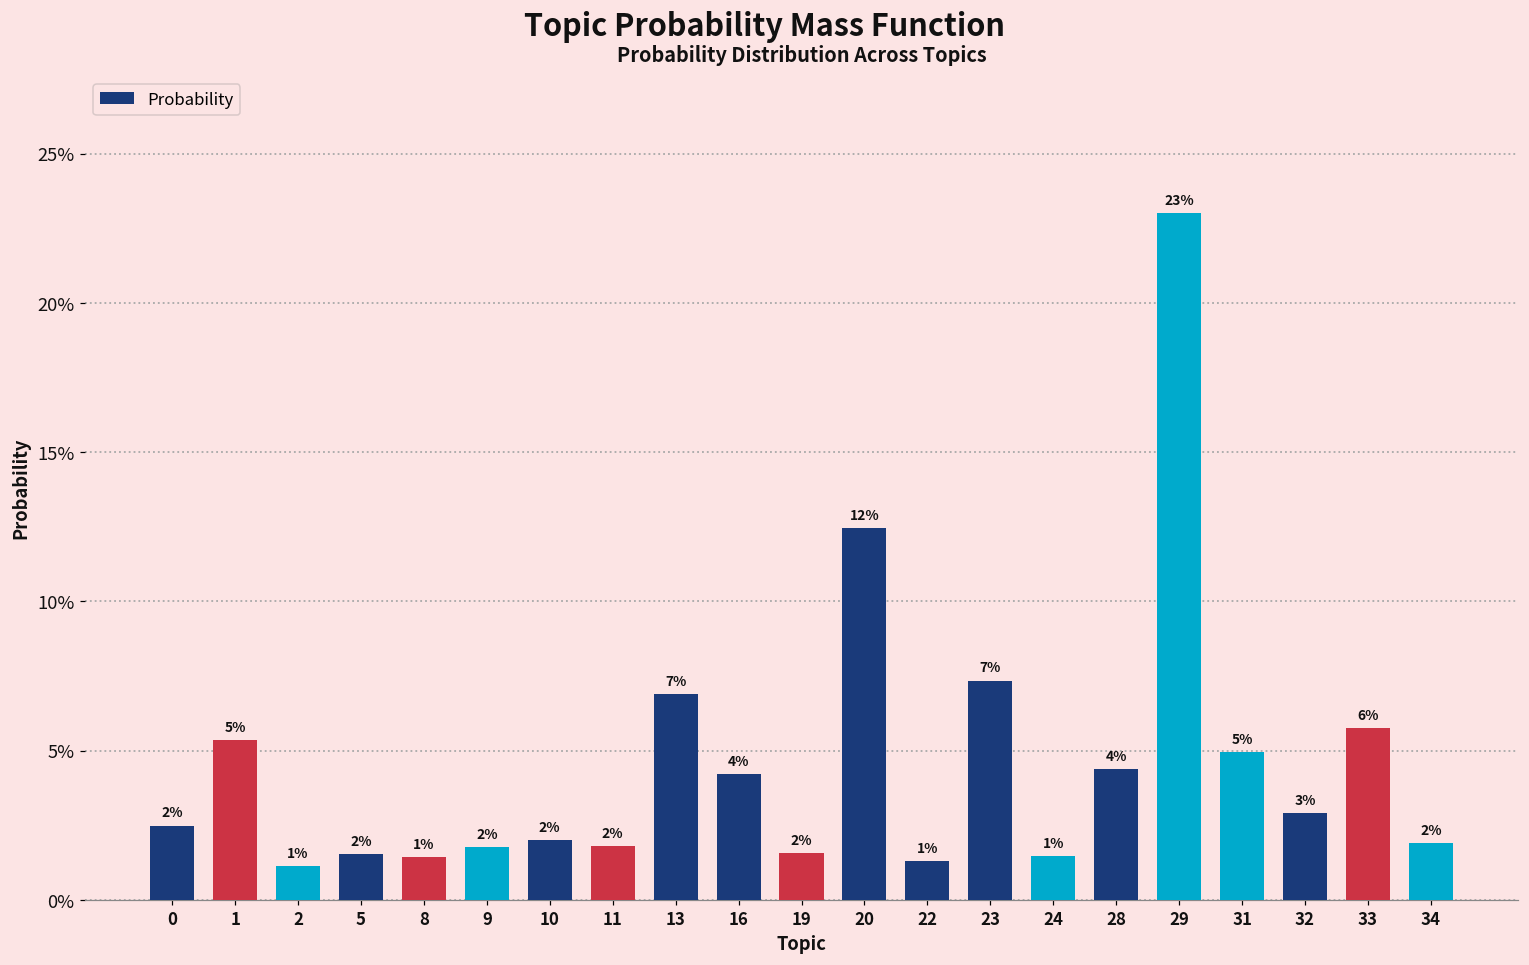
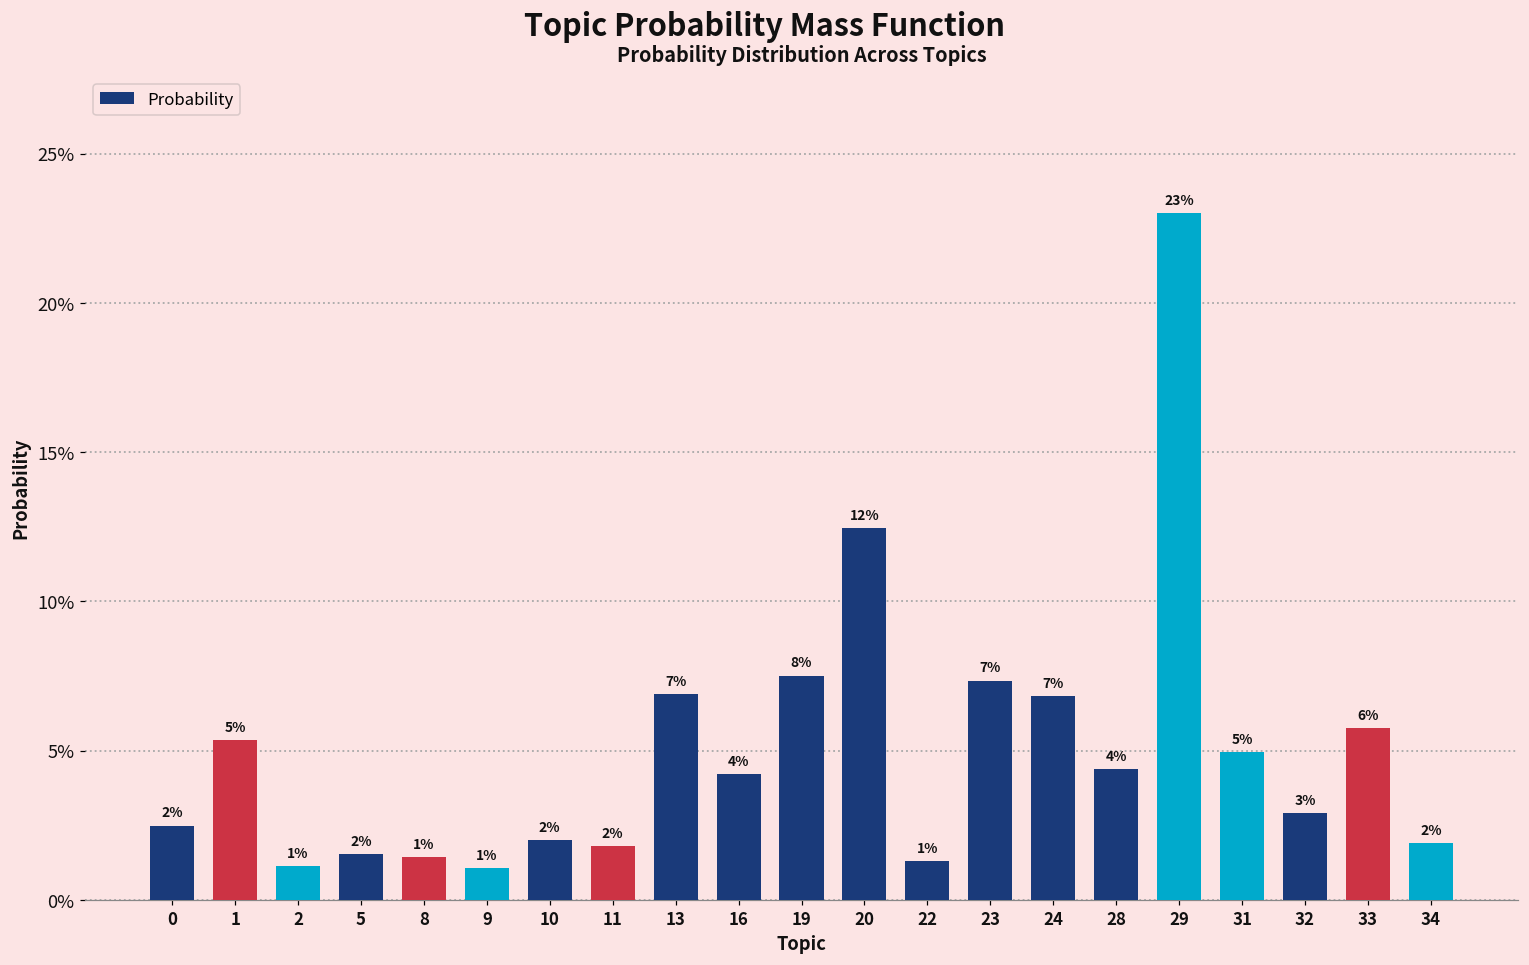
  {
    "0": "2%",
    "1": "5%",
    "2": "1%",
    "5": "2%",
    "8": "1%",
-   "9": "2%",
+   "9": "1%",
    "10": "2%",
    "11": "2%",
    "13": "7%",
    "16": "4%",
-   "19": "2%",
+   "19": "8%",
    "20": "12%",
    "22": "1%",
    "23": "7%",
-   "24": "1%",
+   "24": "7%",
    "28": "4%",
    "29": "23%",
    "31": "5%",
    "32": "3%",
    "33": "6%",
    "34": "2%"
  }
